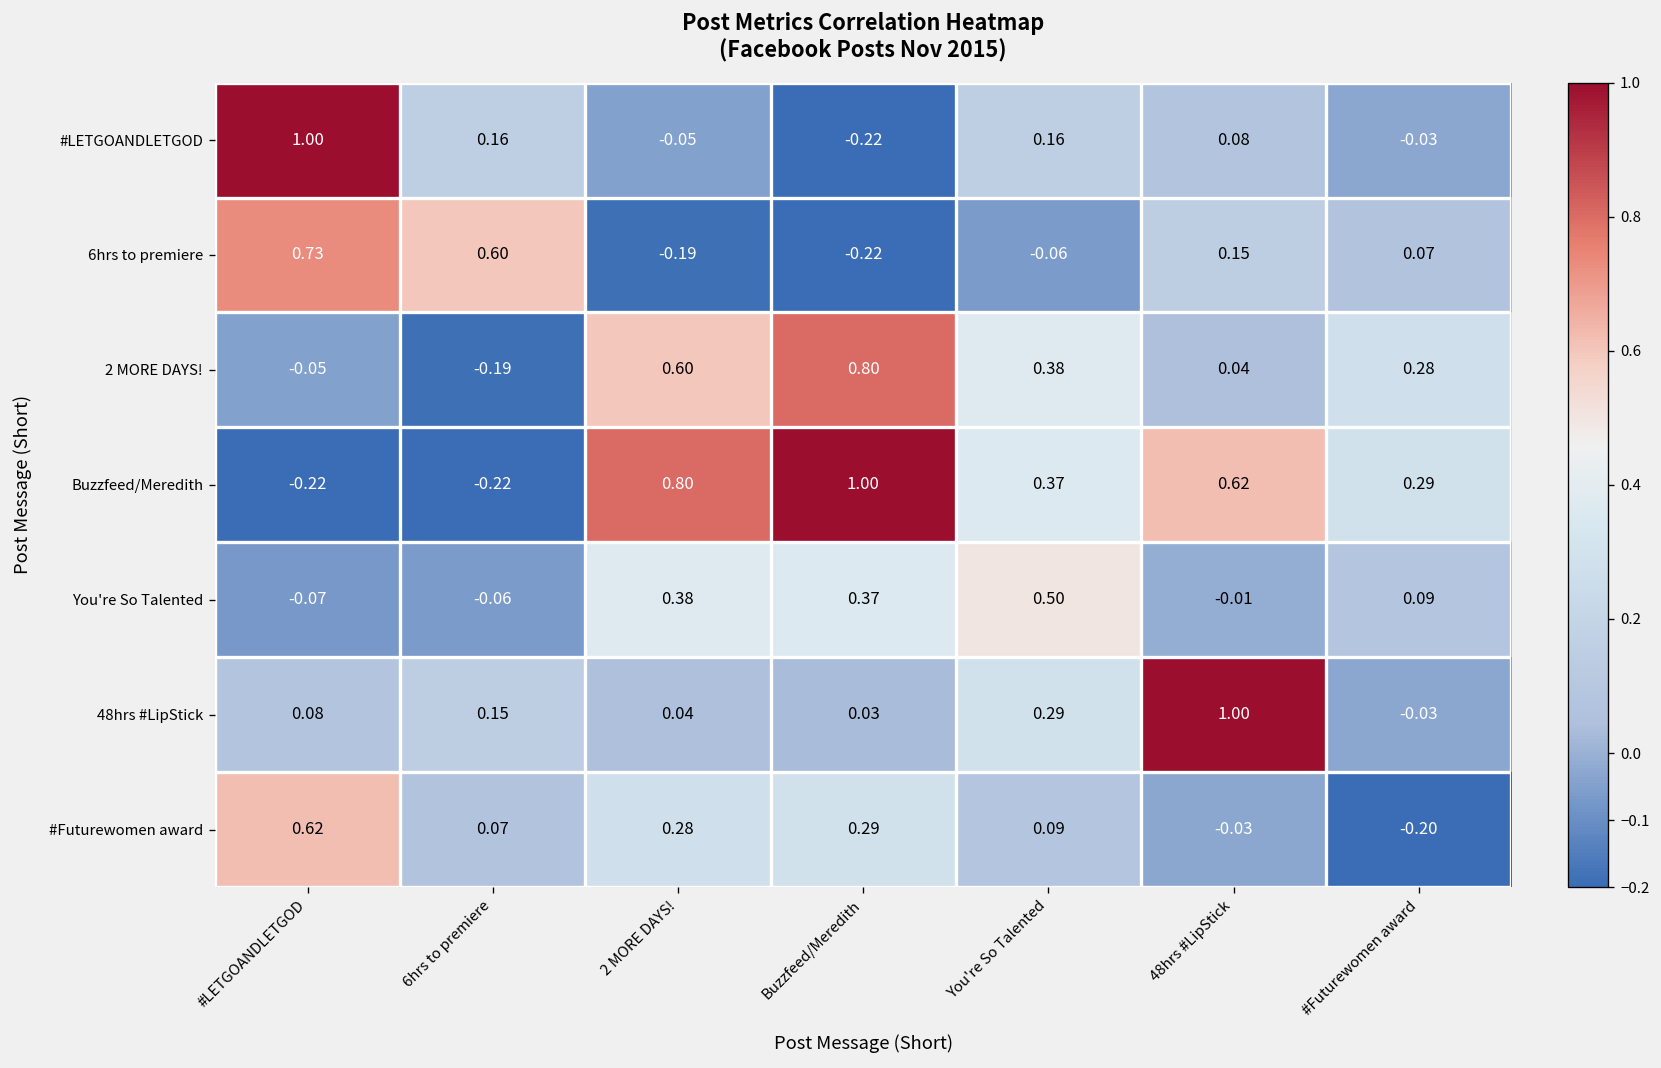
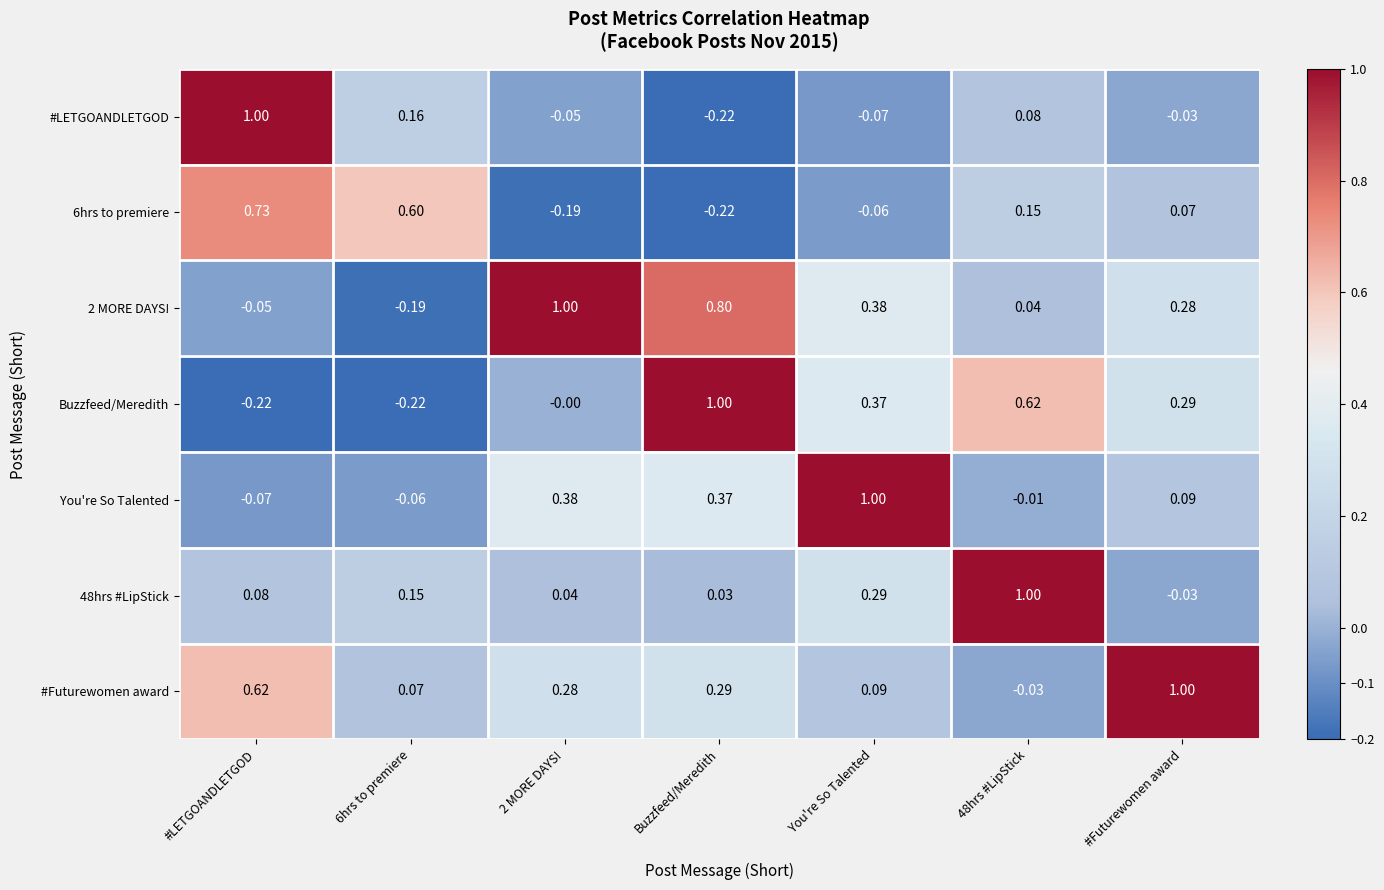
  {
    "#LETGOANDLETGOD": {
      "#LETGOANDLETGOD": 1.00,
      "6hrs to premiere": 0.16,
      "2 MORE DAYS!": -0.05,
      "Buzzfeed/Meredith": -0.22,
-     "You're So Talented": 0.16,
+     "You're So Talented": -0.07,
      "48hrs #LipStick": 0.08,
      "#Futurewomen award": -0.03
    },
    "6hrs to premiere": {
      "#LETGOANDLETGOD": 0.73,
      "6hrs to premiere": 0.60,
      "2 MORE DAYS!": -0.19,
      "Buzzfeed/Meredith": -0.22,
      "You're So Talented": -0.06,
      "48hrs #LipStick": 0.15,
      "#Futurewomen award": 0.07
    },
    "2 MORE DAYS!": {
      "#LETGOANDLETGOD": -0.05,
      "6hrs to premiere": -0.19,
-     "2 MORE DAYS!": 0.60,
+     "2 MORE DAYS!": 1.00,
      "Buzzfeed/Meredith": 0.80,
      "You're So Talented": 0.38,
      "48hrs #LipStick": 0.04,
      "#Futurewomen award": 0.28
    },
    "Buzzfeed/Meredith": {
      "#LETGOANDLETGOD": -0.22,
      "6hrs to premiere": -0.22,
-     "2 MORE DAYS!": 0.80,
+     "2 MORE DAYS!": -0.00,
      "Buzzfeed/Meredith": 1.00,
      "You're So Talented": 0.37,
      "48hrs #LipStick": 0.62,
      "#Futurewomen award": 0.29
    },
    "You're So Talented": {
      "#LETGOANDLETGOD": -0.07,
      "6hrs to premiere": -0.06,
      "2 MORE DAYS!": 0.38,
      "Buzzfeed/Meredith": 0.37,
-     "You're So Talented": 0.50,
+     "You're So Talented": 1.00,
      "48hrs #LipStick": -0.01,
      "#Futurewomen award": 0.09
    },
    "48hrs #LipStick": {
      "#LETGOANDLETGOD": 0.08,
      "6hrs to premiere": 0.15,
      "2 MORE DAYS!": 0.04,
      "Buzzfeed/Meredith": 0.03,
      "You're So Talented": 0.29,
      "48hrs #LipStick": 1.00,
      "#Futurewomen award": -0.03
    },
    "#Futurewomen award": {
      "#LETGOANDLETGOD": 0.62,
      "6hrs to premiere": 0.07,
      "2 MORE DAYS!": 0.28,
      "Buzzfeed/Meredith": 0.29,
      "You're So Talented": 0.09,
      "48hrs #LipStick": -0.03,
-     "#Futurewomen award": -0.20
+     "#Futurewomen award": 1.00
    }
  }
